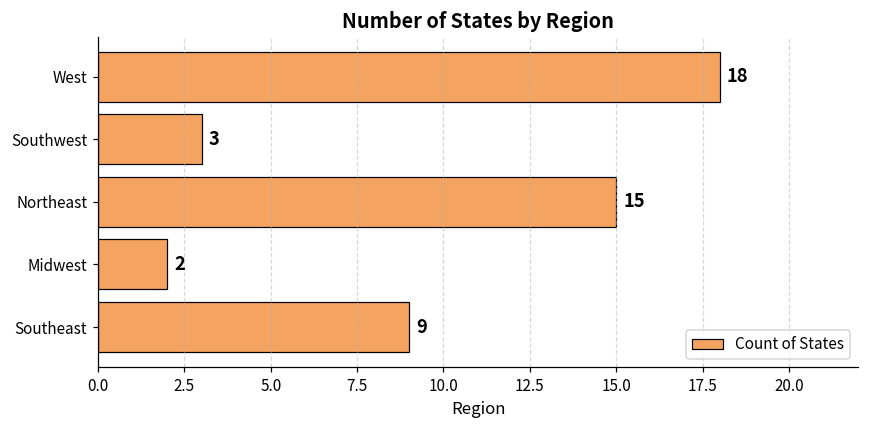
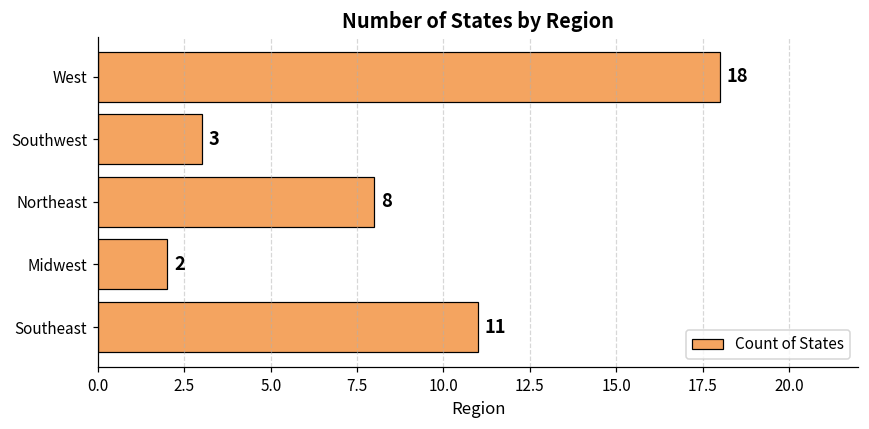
  {
    "West": 18,
    "Southwest": 3,
-   "Northeast": 15,
+   "Northeast": 8,
    "Midwest": 2,
-   "Southeast": 9
+   "Southeast": 11
  }
